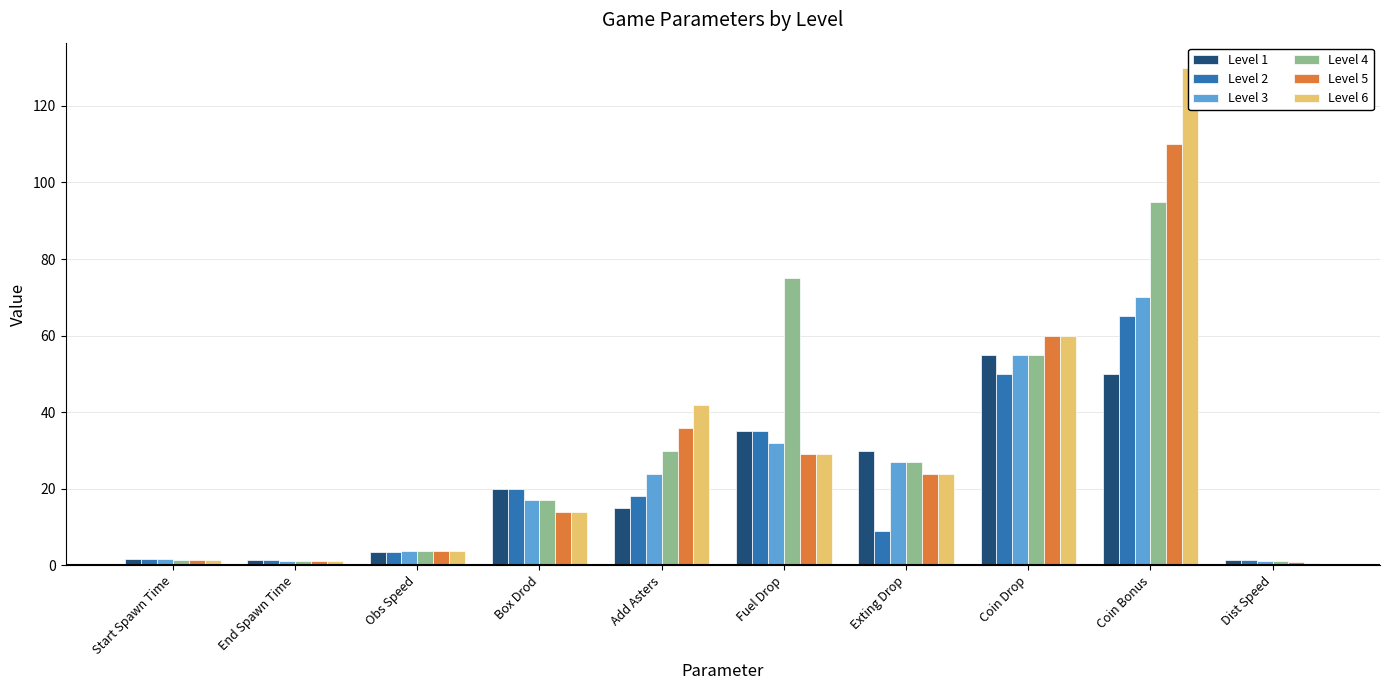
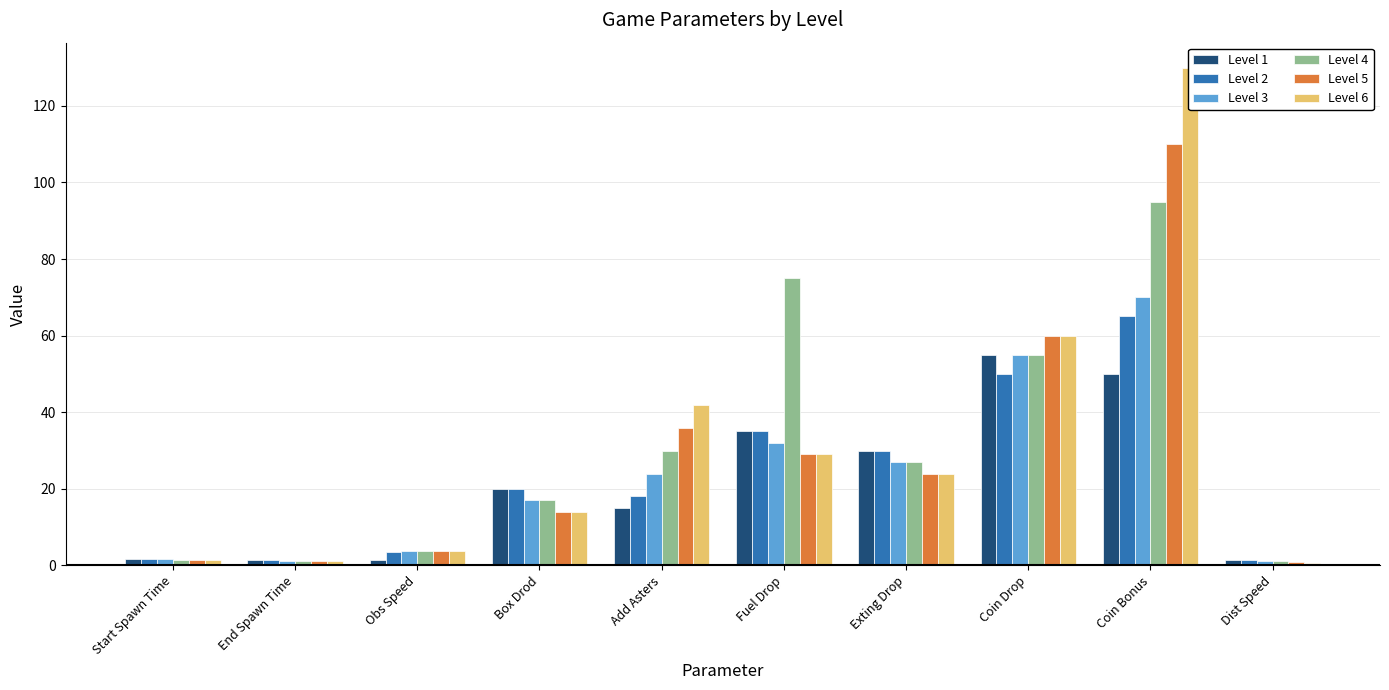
  {
    "Level 1": {
      "Start Spawn Time": 2,
      "End Spawn Time": 1,
-     "Obs Speed": 4,
+     "Obs Speed": 1,
      "Box Drod": 20,
      "Add Asters": 15,
      "Fuel Drop": 35,
      "Exting Drop": 30,
      "Coin Drop": 55,
      "Coin Bonus": 50,
      "Dist Speed": 1
    },
    "Level 2": {
      "Start Spawn Time": 2,
      "End Spawn Time": 1,
      "Obs Speed": 4,
      "Box Drod": 20,
      "Add Asters": 18,
      "Fuel Drop": 35,
-     "Exting Drop": 9,
+     "Exting Drop": 30,
      "Coin Drop": 50,
      "Coin Bonus": 65,
      "Dist Speed": 1
    },
    "Level 3": {
      "Start Spawn Time": 2,
      "End Spawn Time": 1,
      "Obs Speed": 4,
      "Box Drod": 17,
      "Add Asters": 24,
      "Fuel Drop": 32,
      "Exting Drop": 27,
      "Coin Drop": 55,
      "Coin Bonus": 70,
      "Dist Speed": 1
    },
    "Level 4": {
      "Start Spawn Time": 2,
      "End Spawn Time": 1,
      "Obs Speed": 4,
      "Box Drod": 17,
      "Add Asters": 30,
      "Fuel Drop": 75,
      "Exting Drop": 27,
      "Coin Drop": 55,
      "Coin Bonus": 95,
      "Dist Speed": 1
    },
    "Level 5": {
      "Start Spawn Time": 1,
      "End Spawn Time": 1,
      "Obs Speed": 4,
      "Box Drod": 14,
      "Add Asters": 36,
      "Fuel Drop": 29,
      "Exting Drop": 24,
      "Coin Drop": 60,
      "Coin Bonus": 110,
      "Dist Speed": 1
    },
    "Level 6": {
      "Start Spawn Time": 1,
      "End Spawn Time": 1,
      "Obs Speed": 4,
      "Box Drod": 14,
      "Add Asters": 42,
      "Fuel Drop": 29,
      "Exting Drop": 24,
      "Coin Drop": 60,
      "Dist Speed": 1
    }
  }
